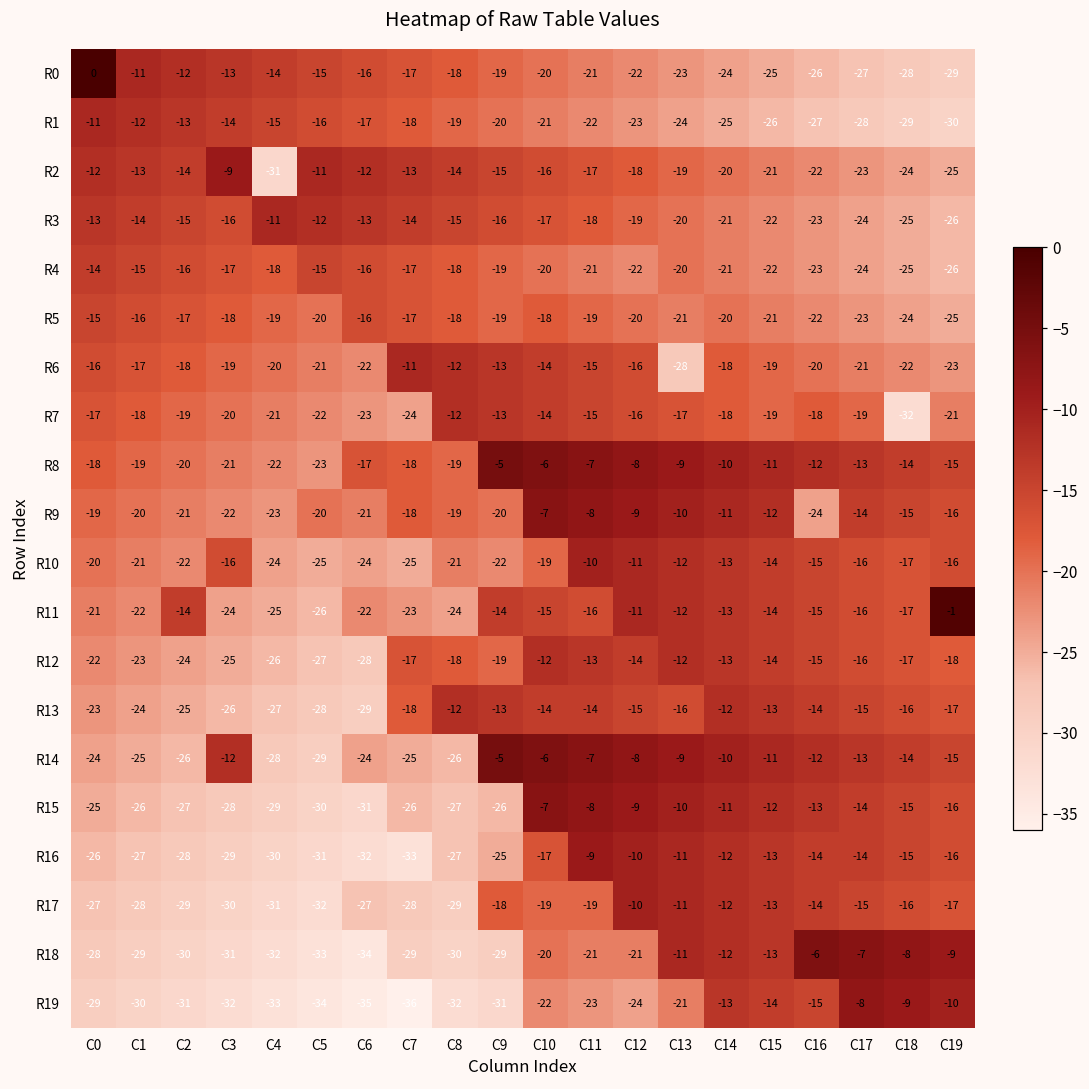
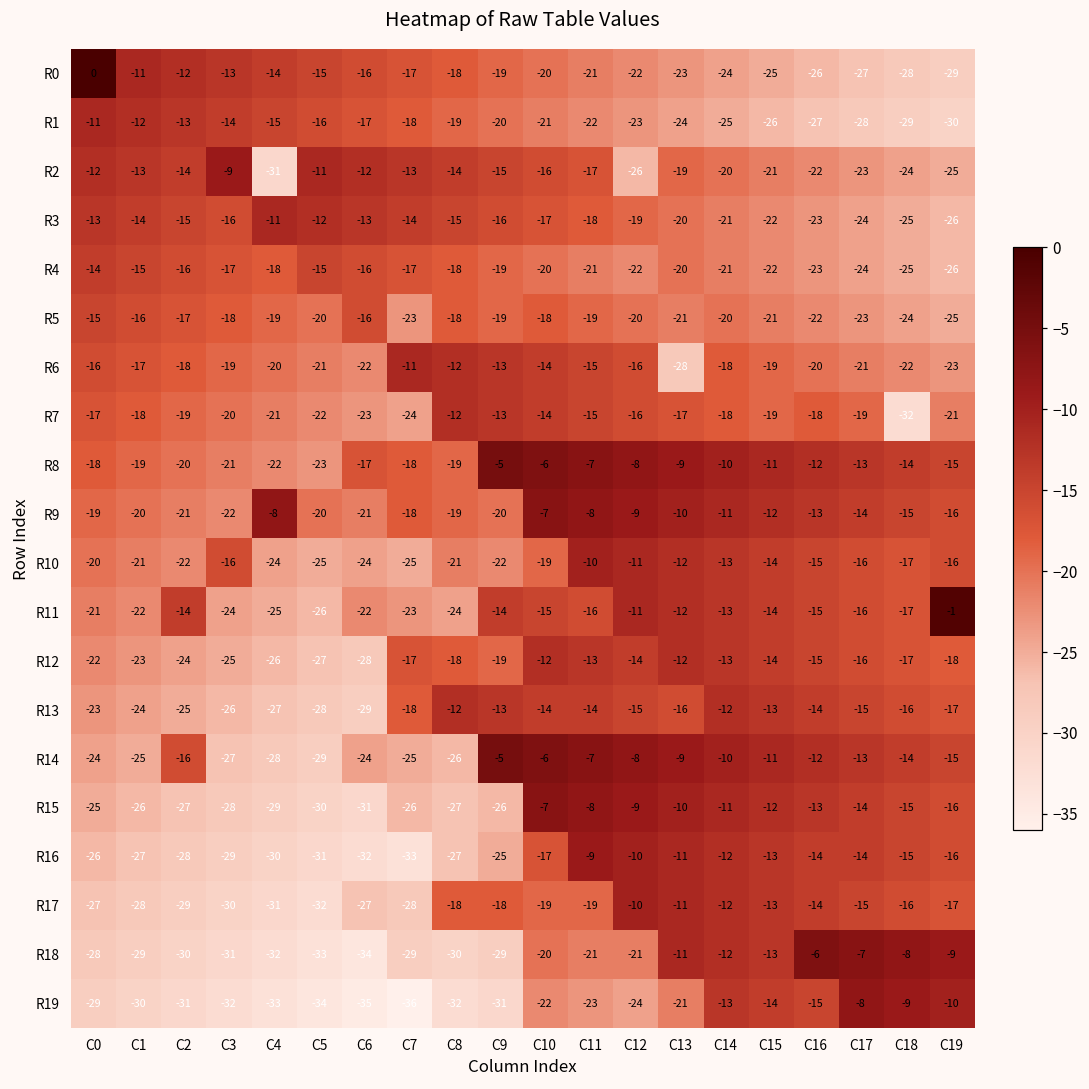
  {
    "R2": {
      "C0": -12,
      "C1": -13,
      "C2": -14,
      "C3": -9,
      "C4": -31,
      "C5": -11,
      "C6": -12,
      "C7": -13,
      "C8": -14,
      "C9": -15,
      "C10": -16,
      "C11": -17,
-     "C12": -18,
+     "C12": -26,
      "C13": -19,
      "C14": -20,
      "C15": -21,
      "C16": -22,
      "C17": -23,
      "C18": -24,
      "C19": -25
    },
    "R5": {
      "C0": -15,
      "C1": -16,
      "C2": -17,
      "C3": -18,
      "C4": -19,
      "C5": -20,
      "C6": -16,
-     "C7": -17,
+     "C7": -23,
      "C8": -18,
      "C9": -19,
      "C10": -18,
      "C11": -19,
      "C12": -20,
      "C13": -21,
      "C14": -20,
      "C15": -21,
      "C16": -22,
      "C17": -23,
      "C18": -24,
      "C19": -25
    },
    "R9": {
      "C0": -19,
      "C1": -20,
      "C2": -21,
      "C3": -22,
-     "C4": -23,
+     "C4": -8,
      "C5": -20,
      "C6": -21,
      "C7": -18,
      "C8": -19,
      "C9": -20,
      "C10": -7,
      "C11": -8,
      "C12": -9,
      "C13": -10,
      "C14": -11,
      "C15": -12,
-     "C16": -24,
+     "C16": -13,
      "C17": -14,
      "C18": -15,
      "C19": -16
    },
    "R14": {
      "C0": -24,
      "C1": -25,
-     "C2": -26,
-     "C3": -12,
+     "C2": -16,
+     "C3": -27,
      "C4": -28,
      "C5": -29,
      "C6": -24,
      "C7": -25,
      "C8": -26,
      "C9": -5,
      "C10": -6,
      "C11": -7,
      "C12": -8,
      "C13": -9,
      "C14": -10,
      "C15": -11,
      "C16": -12,
      "C17": -13,
      "C18": -14,
      "C19": -15
    },
    "R17": {
      "C0": -27,
      "C1": -28,
      "C2": -29,
      "C3": -30,
      "C4": -31,
      "C6": -27,
      "C7": -28,
-     "C8": -29,
+     "C8": -18,
      "C9": -18,
      "C10": -19,
      "C11": -19,
      "C12": -10,
      "C13": -11,
      "C14": -12,
      "C15": -13,
      "C16": -14,
      "C17": -15,
      "C18": -16,
      "C19": -17
    }
  }
